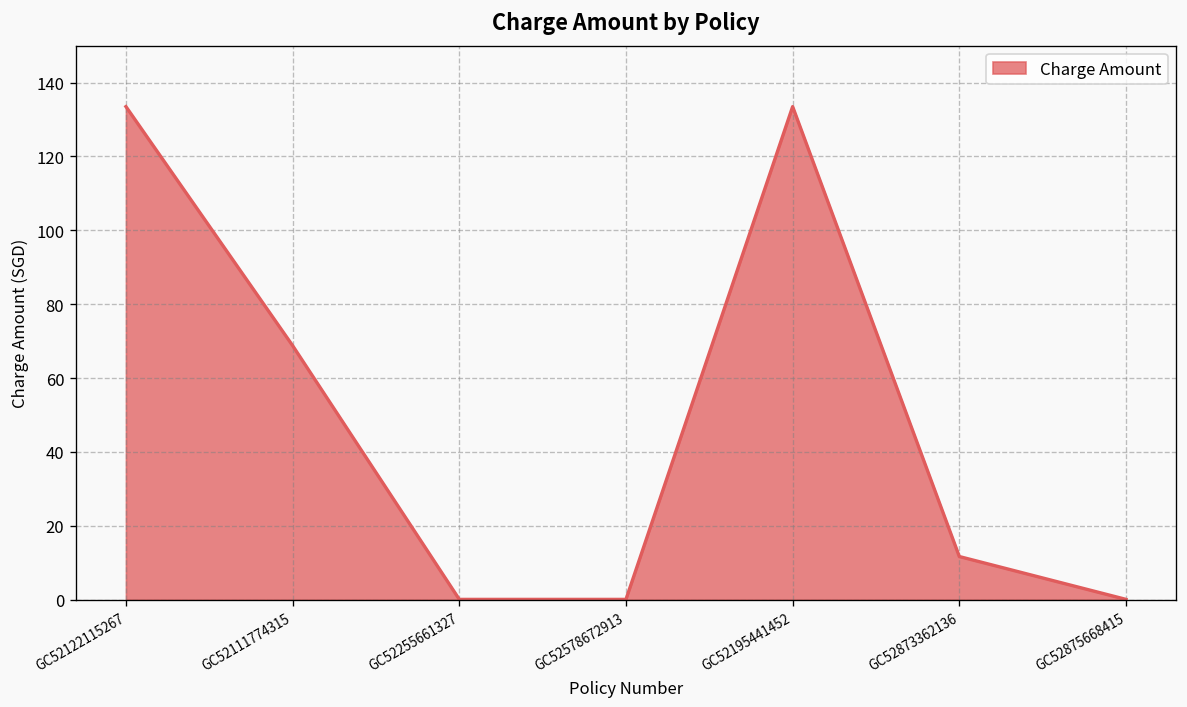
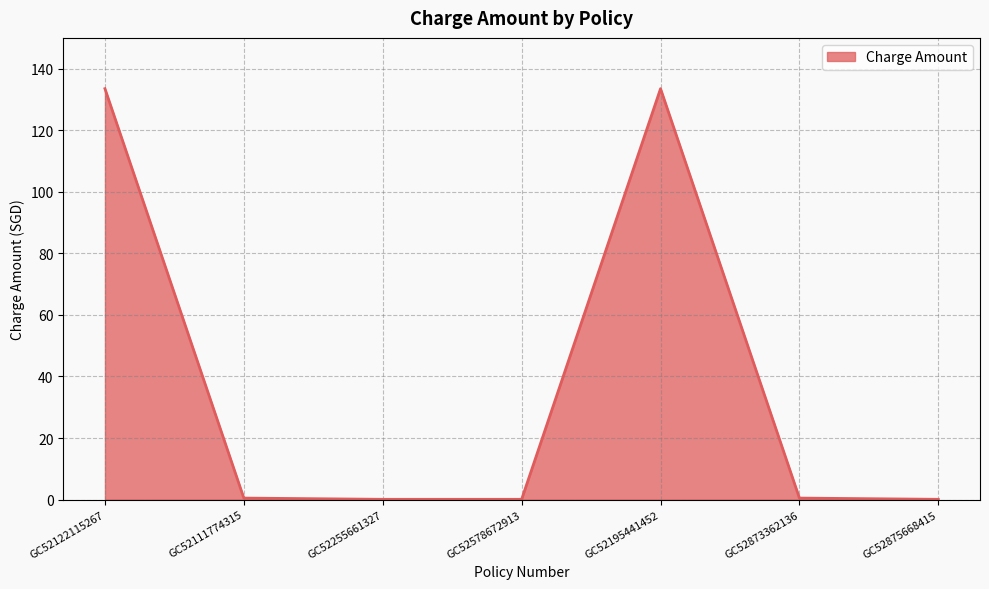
  {
    "GC52122115267": 134,
-   "GC52111774315": 69,
+   "GC52111774315": 1,
    "GC52255661327": 0,
    "GC52578672913": 0,
    "GC52195441452": 134,
-   "GC52873362136": 12,
+   "GC52873362136": 1,
    "GC52875668415": 0
  }
